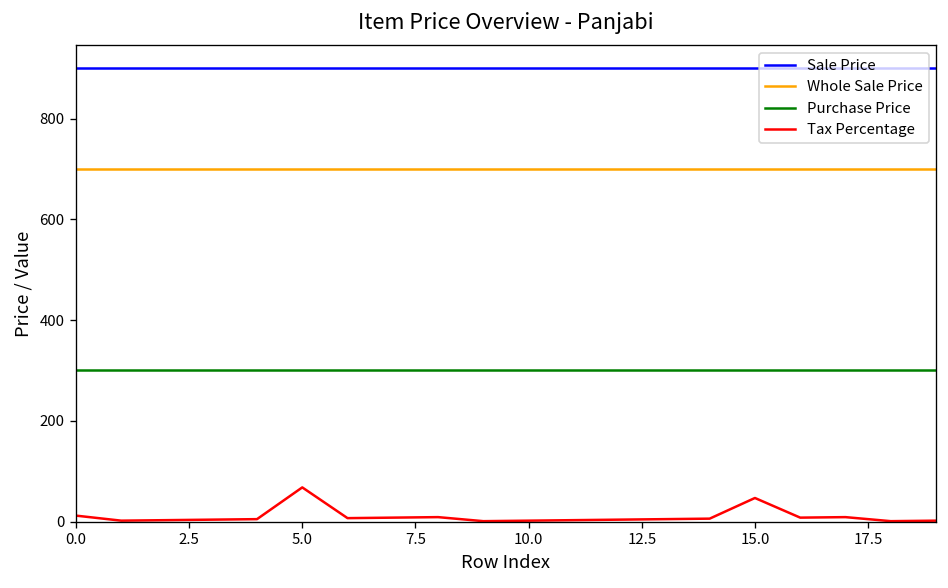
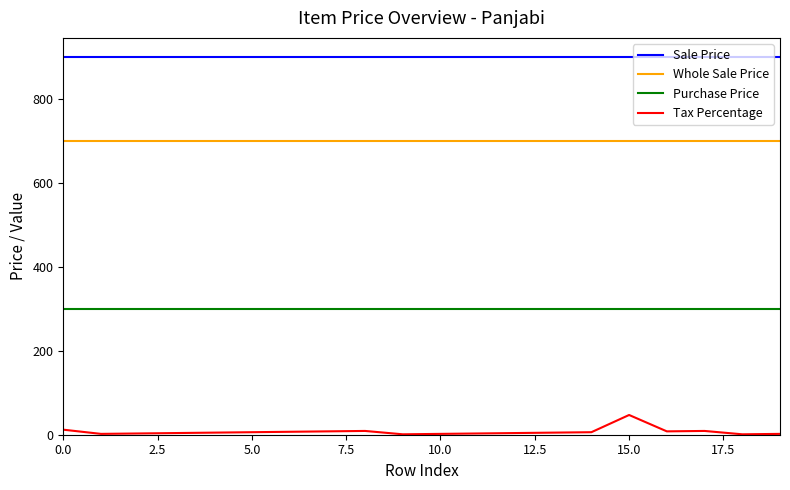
  {
    "Sale Price": {
      "0.0": 900,
      "5.0": 900,
      "10.0": 900,
      "15.0": 900
    },
    "Whole Sale Price": {
      "0.0": 700,
      "5.0": 700,
      "10.0": 700,
      "15.0": 700
    },
    "Purchase Price": {
      "0.0": 300,
      "5.0": 300,
      "10.0": 300,
      "15.0": 300
    },
    "Tax Percentage": {
      "0.0": 10,
-     "5.0": 70,
+     "5.0": 10,
      "10.0": 0,
      "15.0": 50
    }
  }
